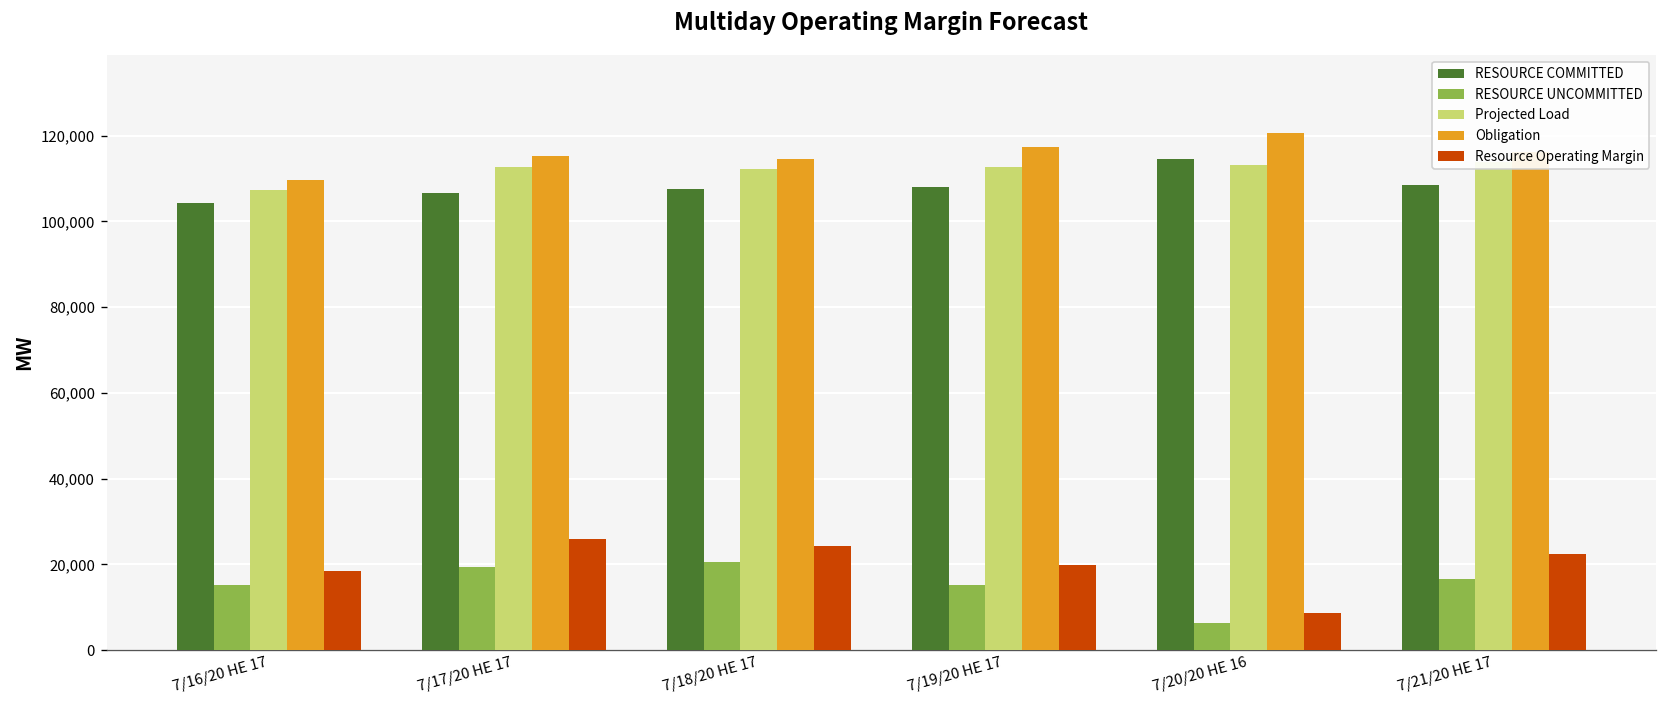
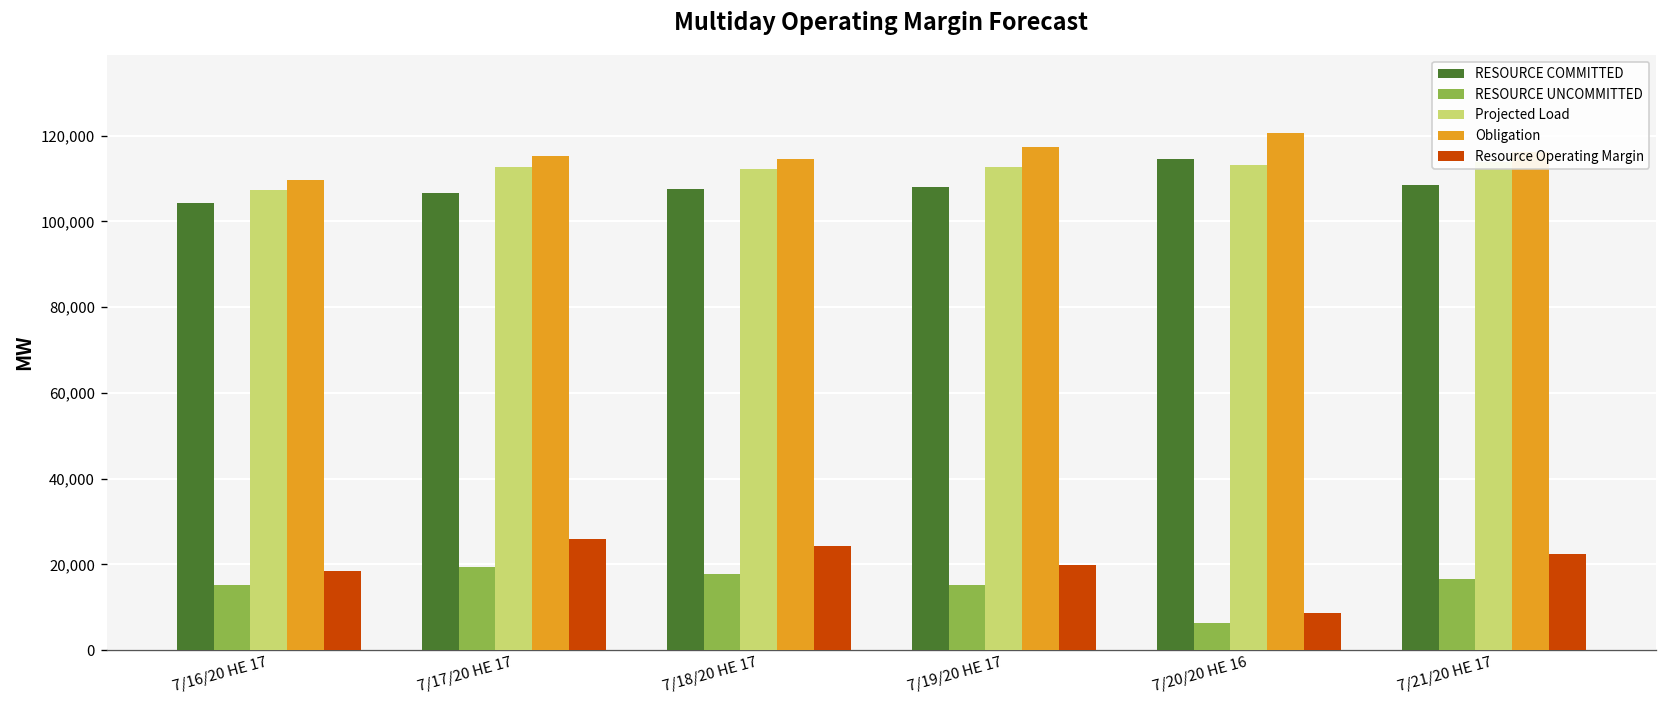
  {
    "RESOURCE COMMITTED": {
      "7/16/20 HE 17": "104,000",
      "7/17/20 HE 17": "107,000",
      "7/18/20 HE 17": "107,000",
      "7/19/20 HE 17": "108,000",
      "7/20/20 HE 16": "114,000",
      "7/21/20 HE 17": "109,000"
    },
    "RESOURCE UNCOMMITTED": {
      "7/16/20 HE 17": "15,000",
      "7/17/20 HE 17": "19,000",
-     "7/18/20 HE 17": "21,000",
+     "7/18/20 HE 17": "18,000",
      "7/19/20 HE 17": "15,000",
      "7/20/20 HE 16": "6,000",
      "7/21/20 HE 17": "16,000"
    },
    "Projected Load": {
      "7/16/20 HE 17": "107,000",
      "7/17/20 HE 17": "113,000",
      "7/18/20 HE 17": "112,000",
      "7/19/20 HE 17": "113,000",
      "7/20/20 HE 16": "113,000",
      "7/21/20 HE 17": "114,000"
    },
    "Obligation": {
      "7/16/20 HE 17": "110,000",
      "7/17/20 HE 17": "115,000",
      "7/18/20 HE 17": "115,000",
      "7/19/20 HE 17": "117,000",
      "7/20/20 HE 16": "121,000"
    },
    "Resource Operating Margin": {
      "7/16/20 HE 17": "18,000",
      "7/17/20 HE 17": "26,000",
      "7/18/20 HE 17": "24,000",
      "7/19/20 HE 17": "20,000",
      "7/20/20 HE 16": "9,000",
      "7/21/20 HE 17": "22,000"
    }
  }
